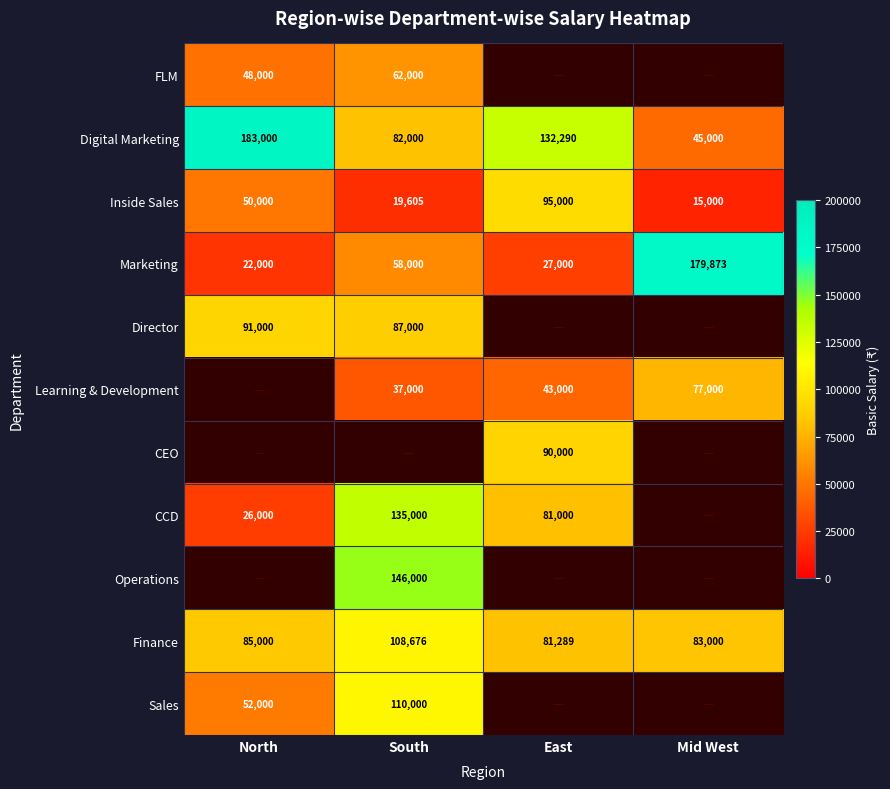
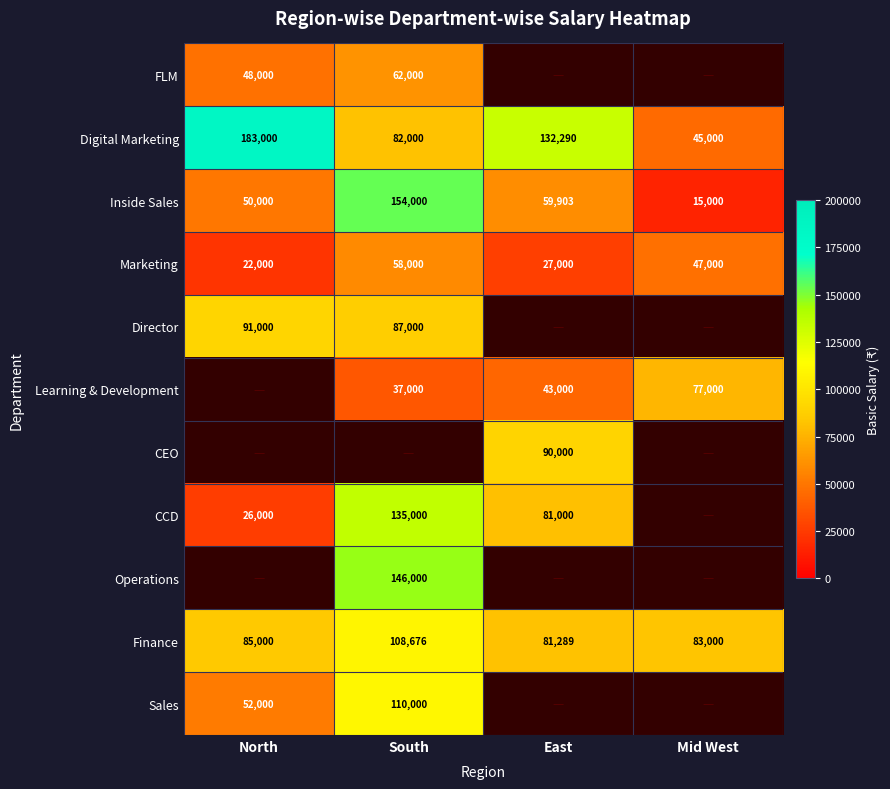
  {
    "FLM": {
      "North": "48,000",
      "South": "62,000"
    },
    "Digital Marketing": {
      "North": "183,000",
      "South": "82,000",
      "East": "132,290",
      "Mid West": "45,000"
    },
    "Inside Sales": {
      "North": "50,000",
-     "South": "19,605",
-     "East": "95,000",
+     "South": "154,000",
+     "East": "59,903",
      "Mid West": "15,000"
    },
    "Marketing": {
      "North": "22,000",
      "South": "58,000",
      "East": "27,000",
-     "Mid West": "179,873"
+     "Mid West": "47,000"
    },
    "Director": {
      "North": "91,000",
      "South": "87,000"
    },
    "Learning & Development": {
      "South": "37,000",
      "East": "43,000",
      "Mid West": "77,000"
    },
    "CEO": {
      "East": "90,000"
    },
    "CCD": {
      "North": "26,000",
      "South": "135,000",
      "East": "81,000"
    },
    "Operations": {
      "South": "146,000"
    },
    "Finance": {
      "North": "85,000",
      "South": "108,676",
      "East": "81,289",
      "Mid West": "83,000"
    },
    "Sales": {
      "North": "52,000",
      "South": "110,000"
    }
  }
